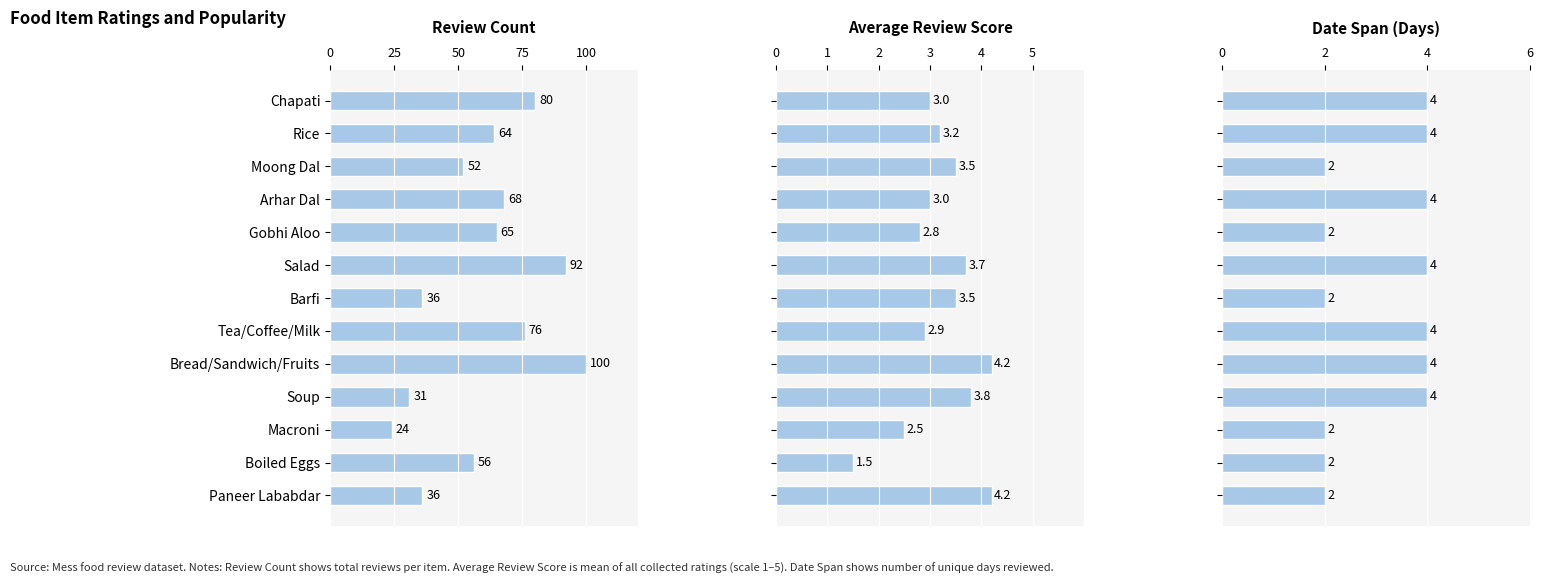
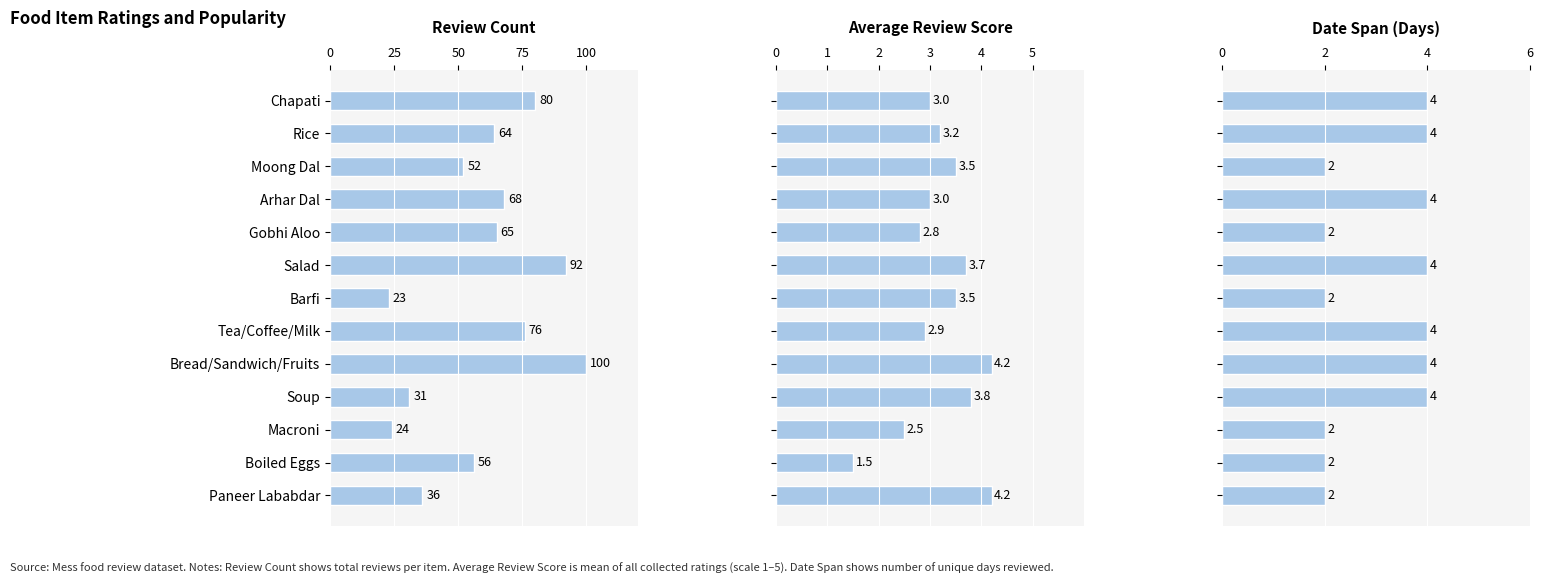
  {
    "Review Count": {
      "Chapati": 80,
      "Rice": 64,
      "Moong Dal": 52,
      "Arhar Dal": 68,
      "Gobhi Aloo": 65,
      "Salad": 92,
-     "Barfi": 36,
+     "Barfi": 23,
      "Tea/Coffee/Milk": 76,
      "Bread/Sandwich/Fruits": 100,
      "Soup": 31,
      "Macroni": 24,
      "Boiled Eggs": 56,
      "Paneer Lababdar": 36
    }
  }
